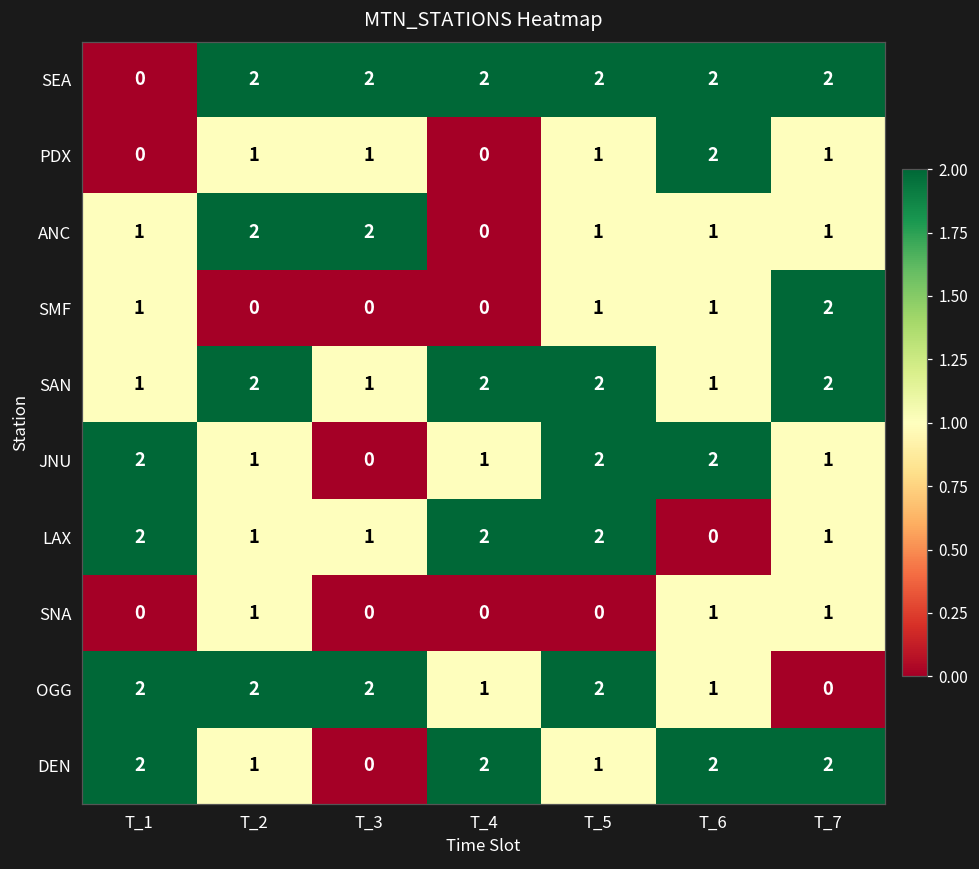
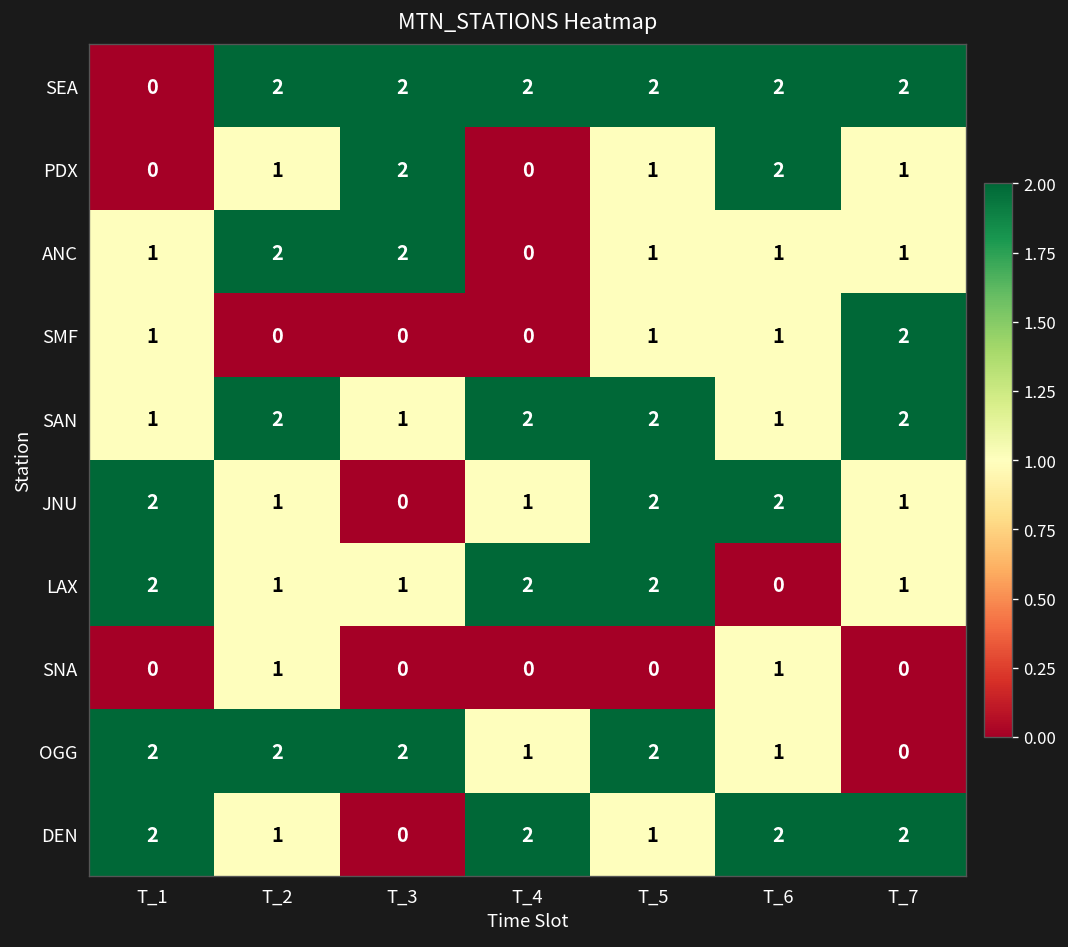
  {
    "SEA": {
      "T_1": 0,
      "T_2": 2,
      "T_3": 2,
      "T_4": 2,
      "T_5": 2,
      "T_6": 2,
      "T_7": 2
    },
    "PDX": {
      "T_1": 0,
      "T_2": 1,
-     "T_3": 1,
+     "T_3": 2,
      "T_4": 0,
      "T_5": 1,
      "T_6": 2,
      "T_7": 1
    },
    "ANC": {
      "T_1": 1,
      "T_2": 2,
      "T_3": 2,
      "T_4": 0,
      "T_5": 1,
      "T_6": 1,
      "T_7": 1
    },
    "SMF": {
      "T_1": 1,
      "T_2": 0,
      "T_3": 0,
      "T_4": 0,
      "T_5": 1,
      "T_6": 1,
      "T_7": 2
    },
    "SAN": {
      "T_1": 1,
      "T_2": 2,
      "T_3": 1,
      "T_4": 2,
      "T_5": 2,
      "T_6": 1,
      "T_7": 2
    },
    "JNU": {
      "T_1": 2,
      "T_2": 1,
      "T_3": 0,
      "T_4": 1,
      "T_5": 2,
      "T_6": 2,
      "T_7": 1
    },
    "LAX": {
      "T_1": 2,
      "T_2": 1,
      "T_3": 1,
      "T_4": 2,
      "T_5": 2,
      "T_6": 0,
      "T_7": 1
    },
    "SNA": {
      "T_1": 0,
      "T_2": 1,
      "T_3": 0,
      "T_4": 0,
      "T_5": 0,
      "T_6": 1,
-     "T_7": 1
+     "T_7": 0
    },
    "OGG": {
      "T_1": 2,
      "T_2": 2,
      "T_3": 2,
      "T_4": 1,
      "T_5": 2,
      "T_6": 1,
      "T_7": 0
    },
    "DEN": {
      "T_1": 2,
      "T_2": 1,
      "T_3": 0,
      "T_4": 2,
      "T_5": 1,
      "T_6": 2,
      "T_7": 2
    }
  }
